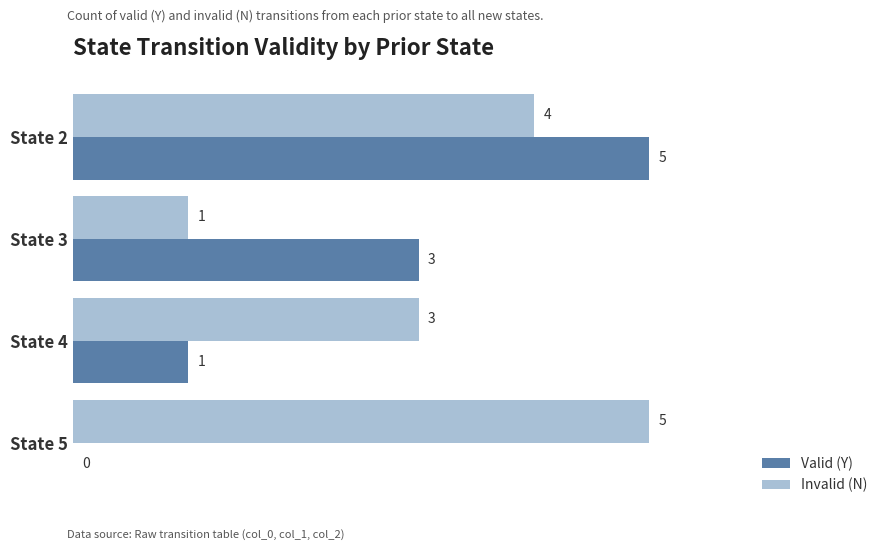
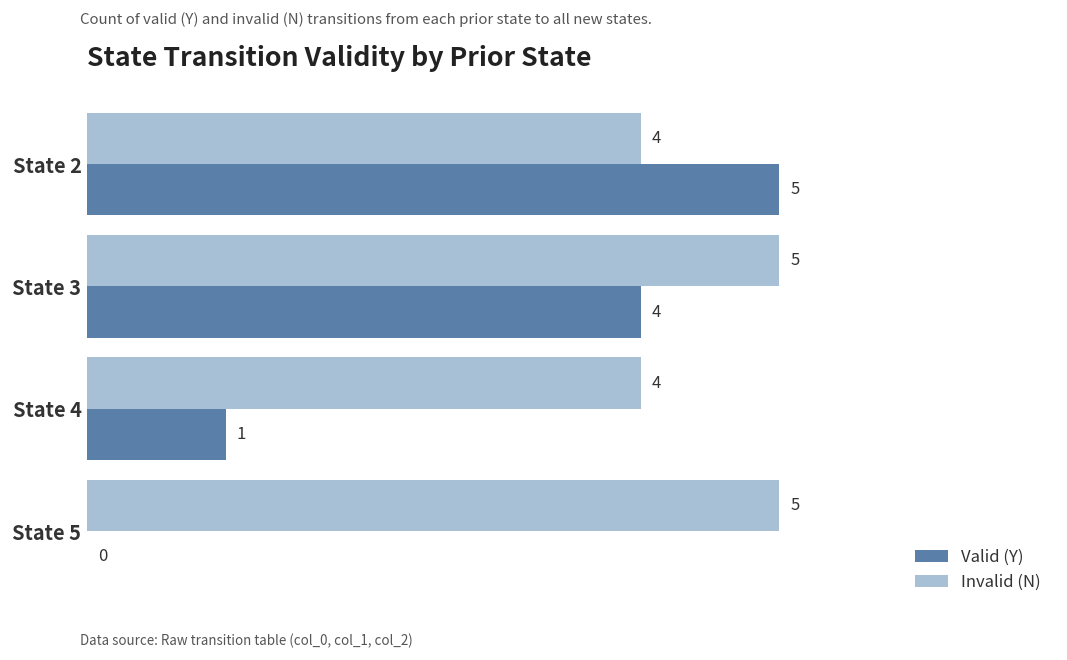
  {
    "Valid (Y)": {
      "State 2": 5,
-     "State 3": 3,
+     "State 3": 4,
      "State 4": 1,
      "State 5": 0
    },
    "Invalid (N)": {
      "State 2": 4,
-     "State 3": 1,
-     "State 4": 3,
+     "State 3": 5,
+     "State 4": 4,
      "State 5": 5
    }
  }
